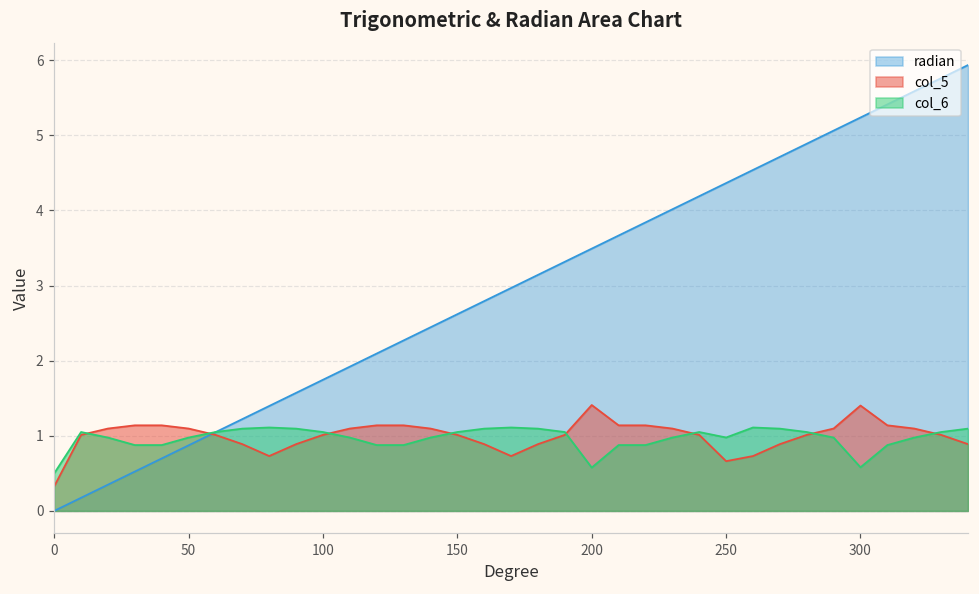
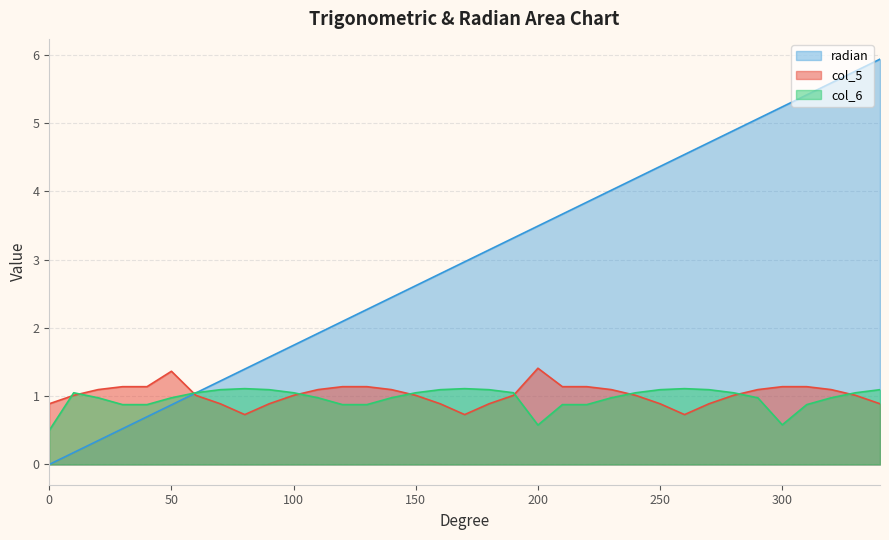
  {
    "radian": {
      "0": 0.0,
      "50": 0.9,
      "100": 1.7,
      "150": 2.6,
      "200": 3.5,
      "250": 4.4,
      "300": 5.2
    },
    "col_5": {
-     "0": 0.3,
-     "50": 1.1,
+     "0": 0.9,
+     "50": 1.4,
      "100": 1.0,
      "150": 1.0,
      "200": 1.4,
-     "250": 0.7,
-     "300": 1.4
+     "250": 0.9,
+     "300": 1.1
    },
    "col_6": {
      "0": 0.5,
      "50": 1.0,
      "100": 1.0,
      "150": 1.0,
      "200": 0.6,
-     "250": 1.0,
+     "250": 1.1,
      "300": 0.6
    }
  }
